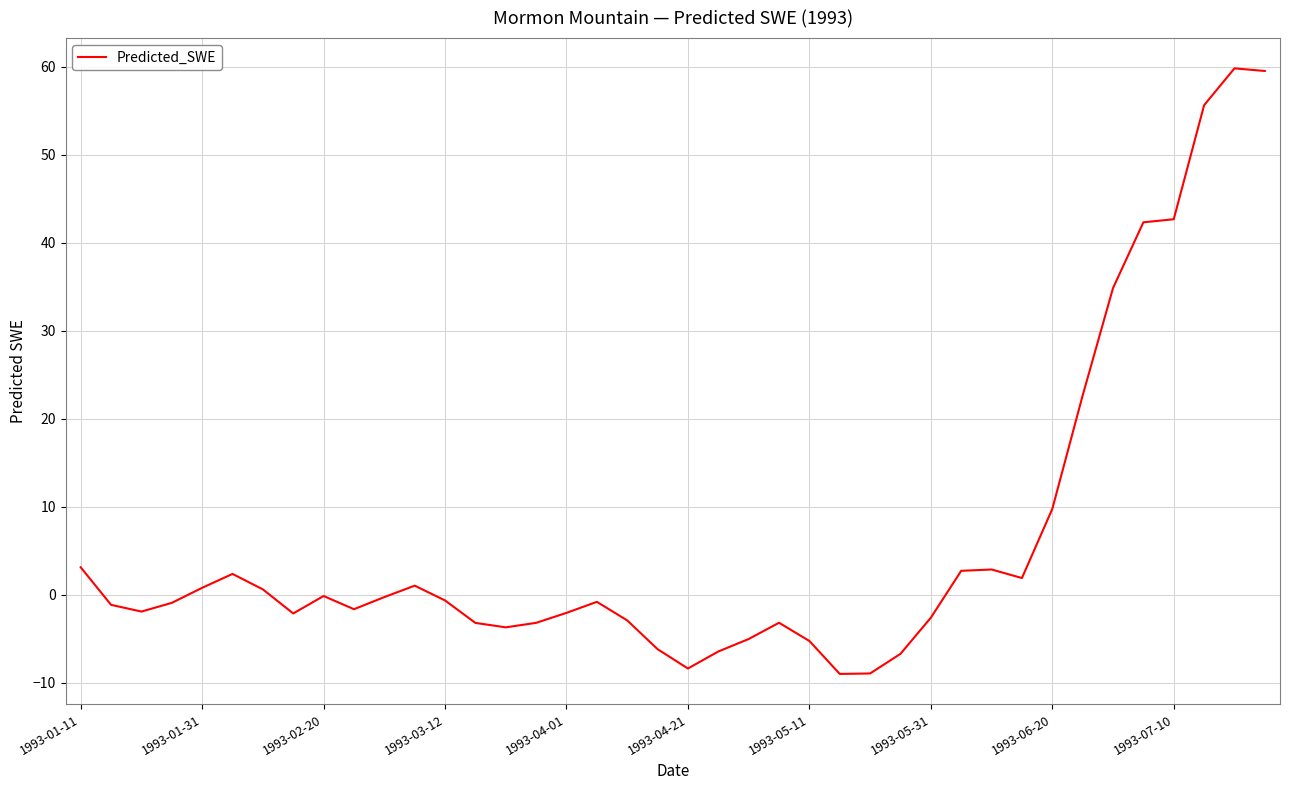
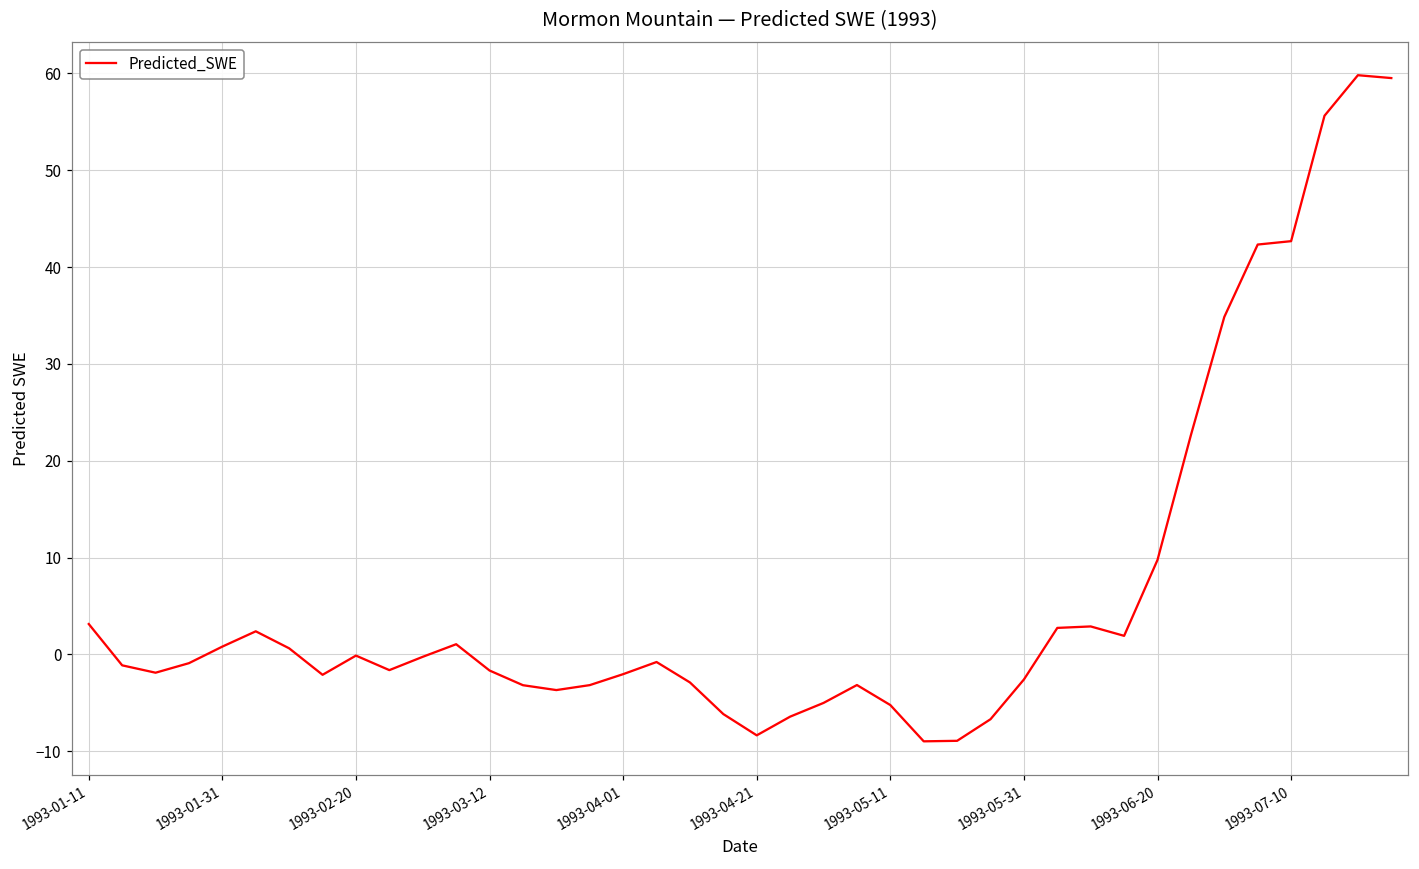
  {
    "1993-01-11": 3,
    "1993-01-31": 1,
    "1993-02-20": 0,
-   "1993-03-12": -1,
+   "1993-03-12": -2,
    "1993-04-01": -2,
    "1993-04-21": -8,
    "1993-05-11": -5,
    "1993-05-31": -3,
    "1993-06-20": 10,
    "1993-07-10": 43
  }
